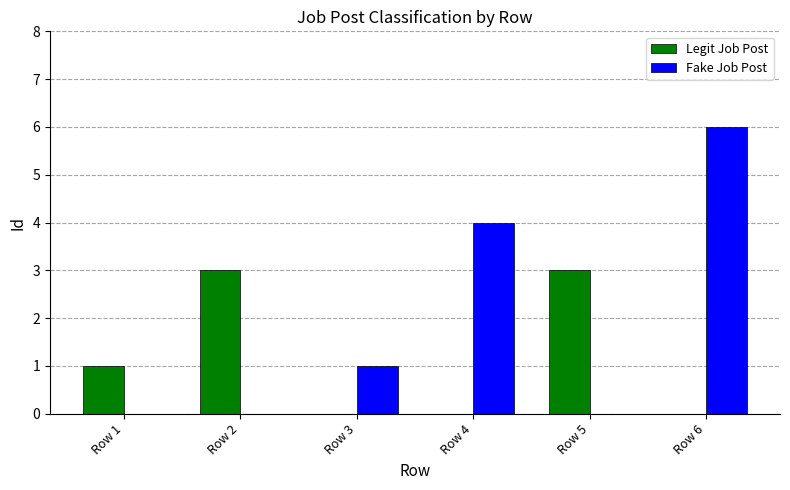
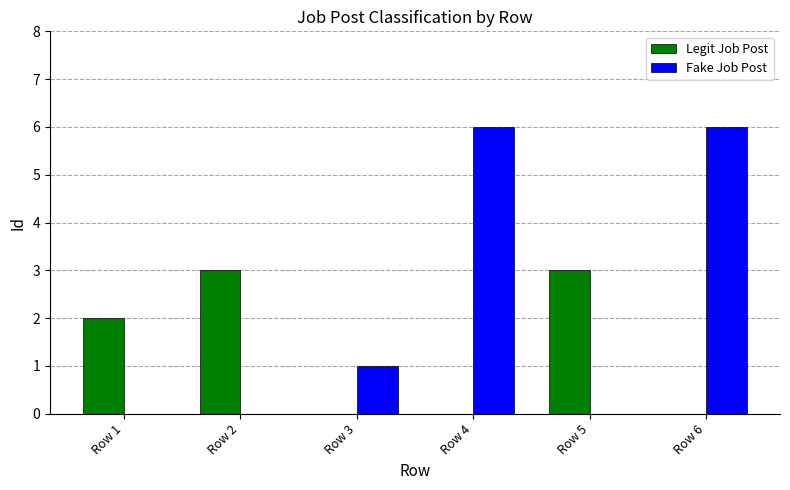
  {
    "Legit Job Post": {
-     "Row 1": 1,
+     "Row 1": 2,
      "Row 2": 3,
      "Row 3": 0,
      "Row 4": 0,
      "Row 5": 3,
      "Row 6": 0
    },
    "Fake Job Post": {
      "Row 1": 0,
      "Row 2": 0,
      "Row 3": 1,
-     "Row 4": 4,
+     "Row 4": 6,
      "Row 5": 0,
      "Row 6": 6
    }
  }
